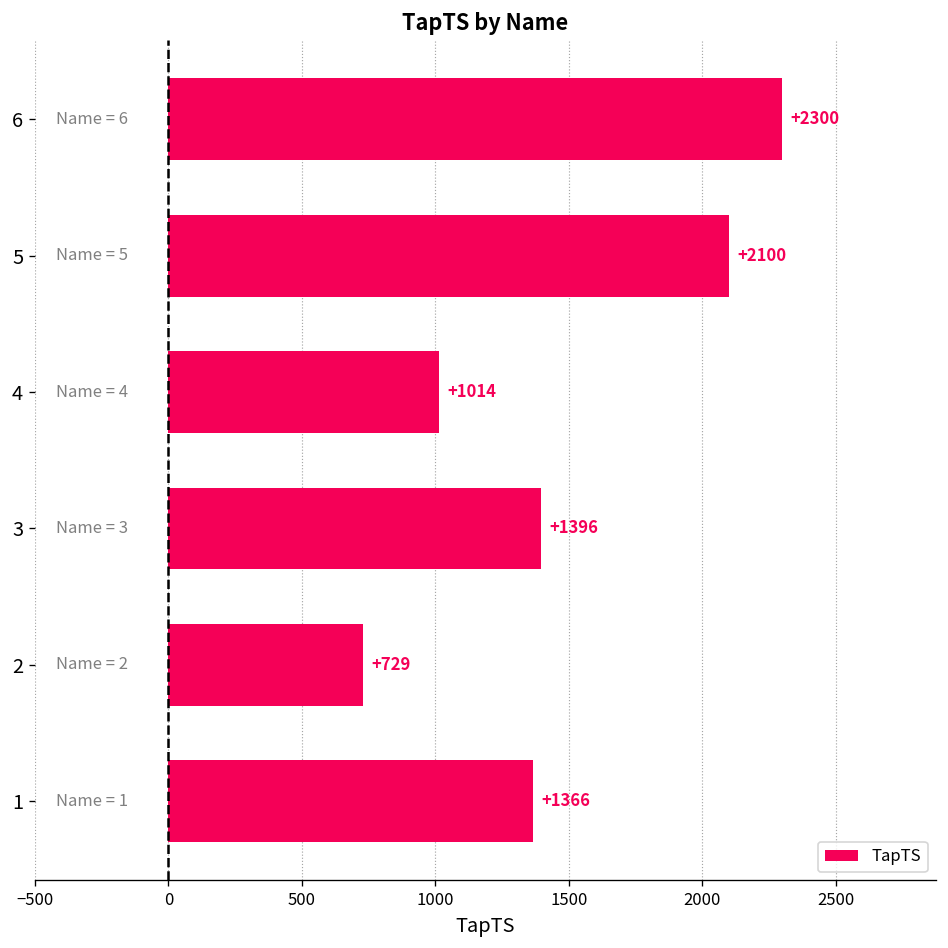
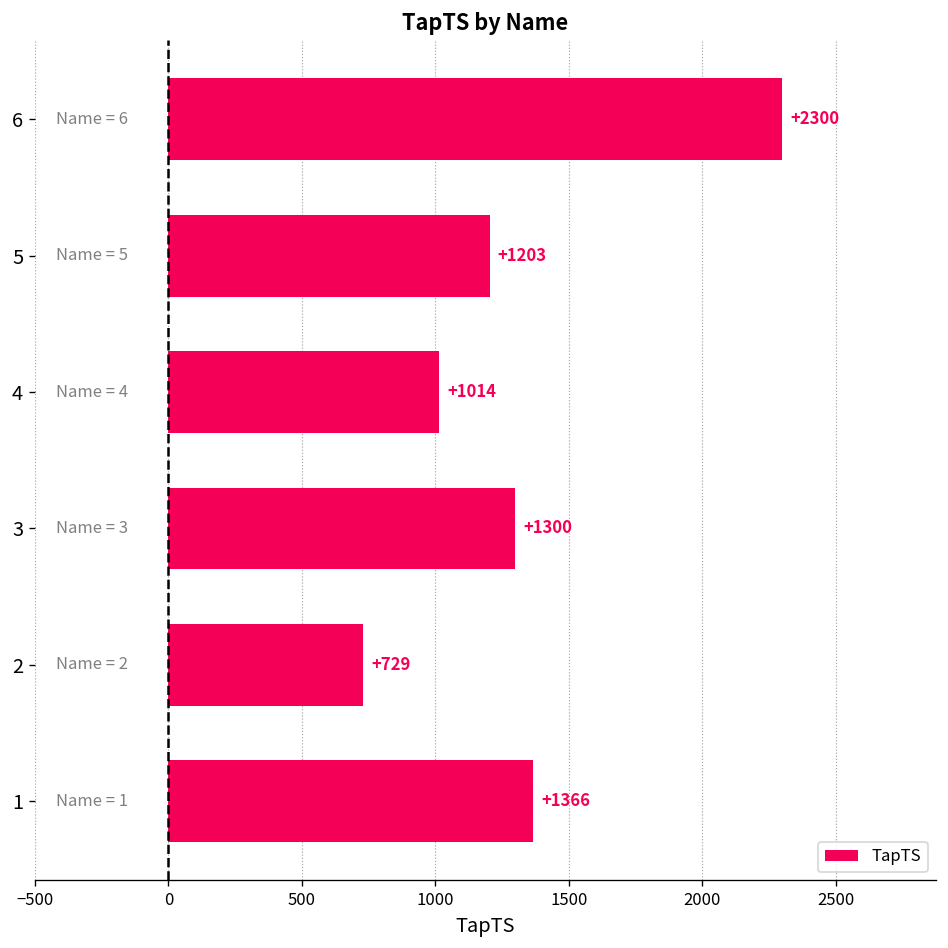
  {
    "6": "+2300",
-   "5": "+2100",
+   "5": "+1203",
    "4": "+1014",
-   "3": "+1396",
+   "3": "+1300",
    "2": "+729",
    "1": "+1366"
  }
